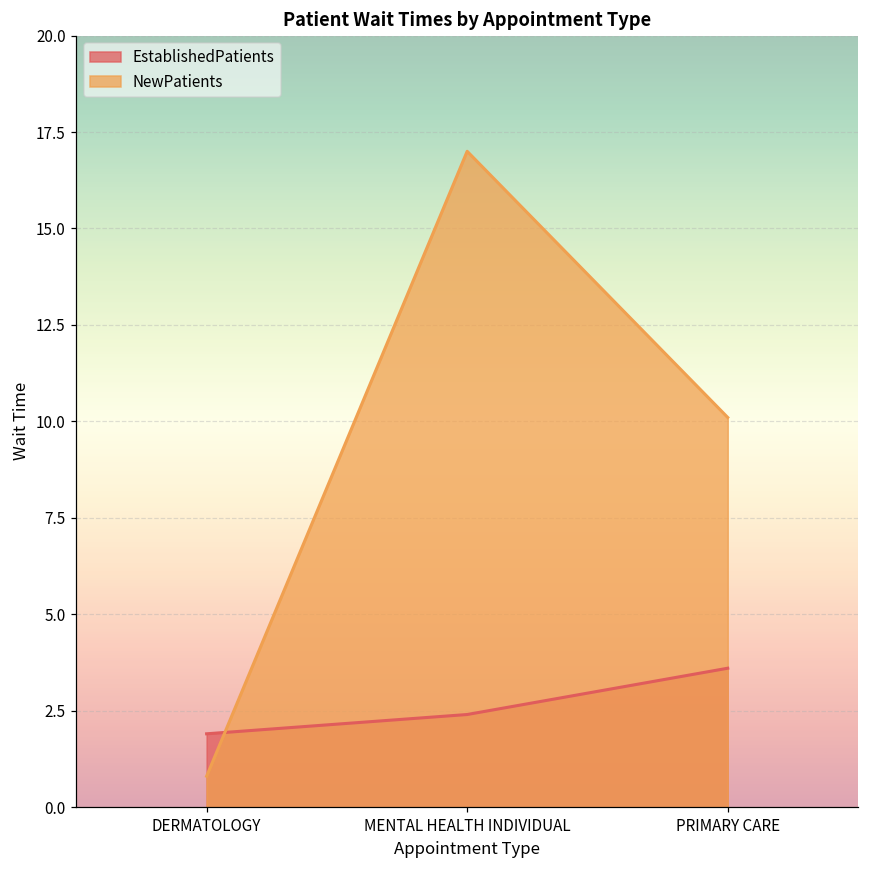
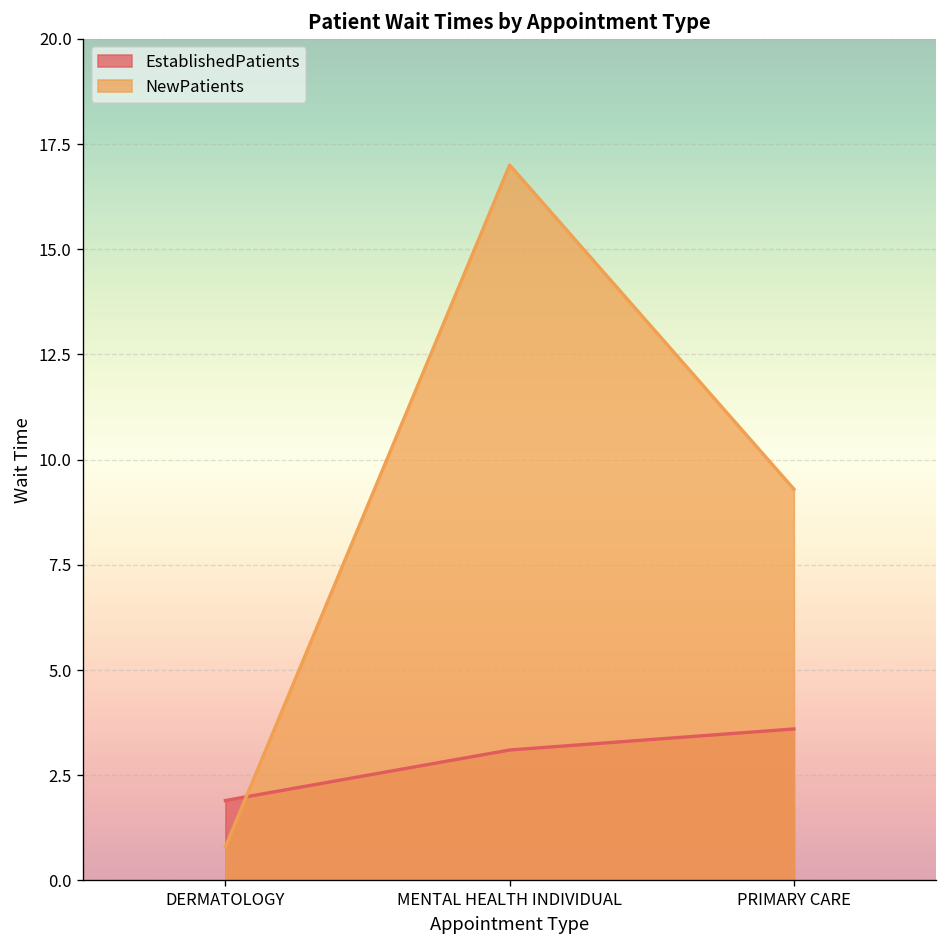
  {
    "EstablishedPatients": {
      "DERMATOLOGY": 1.9,
-     "MENTAL HEALTH INDIVIDUAL": 2.4,
+     "MENTAL HEALTH INDIVIDUAL": 3.1,
      "PRIMARY CARE": 3.6
    },
    "NewPatients": {
      "DERMATOLOGY": 0.8,
      "MENTAL HEALTH INDIVIDUAL": 17.0,
-     "PRIMARY CARE": 10.1
+     "PRIMARY CARE": 9.3
    }
  }
